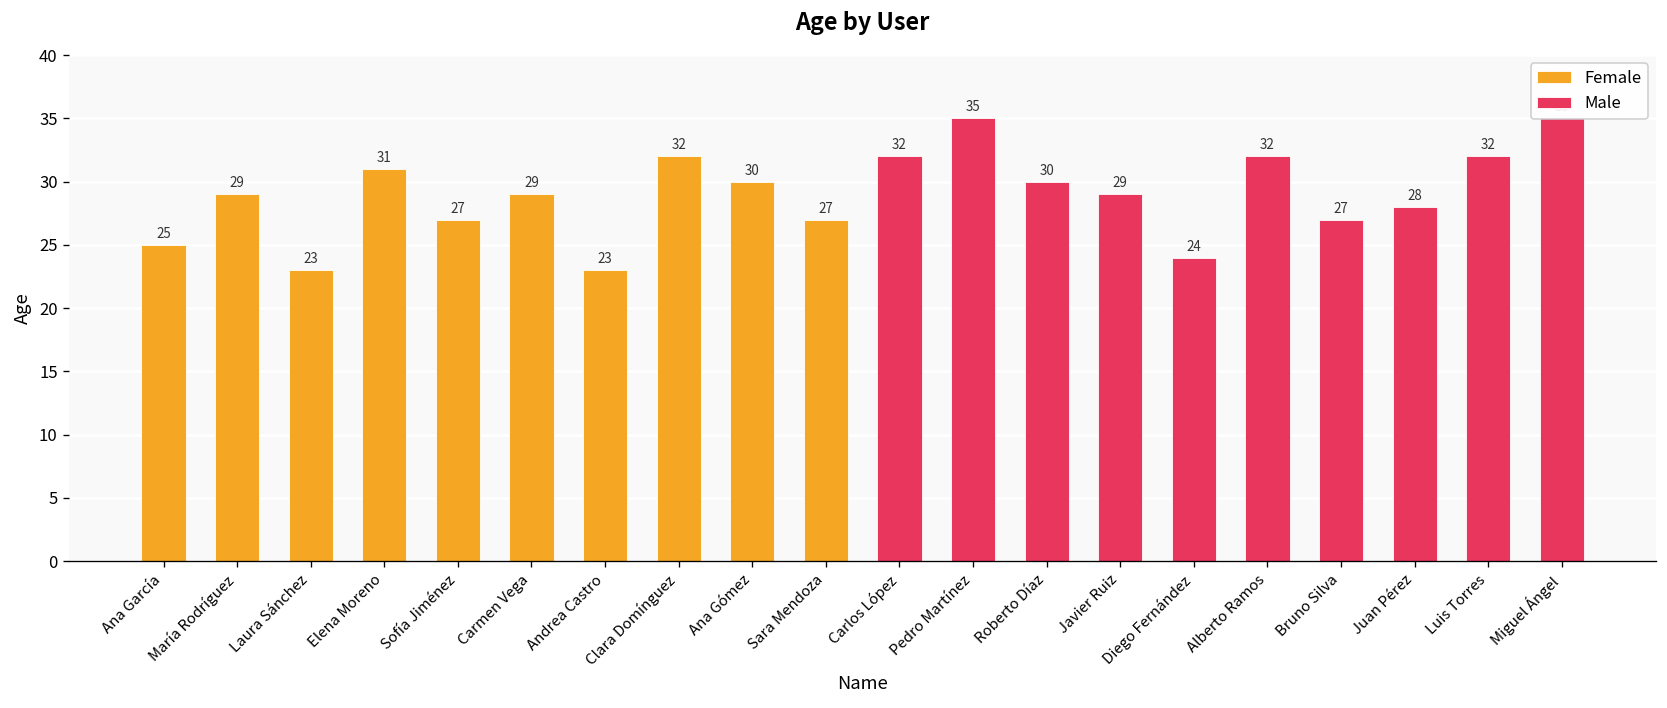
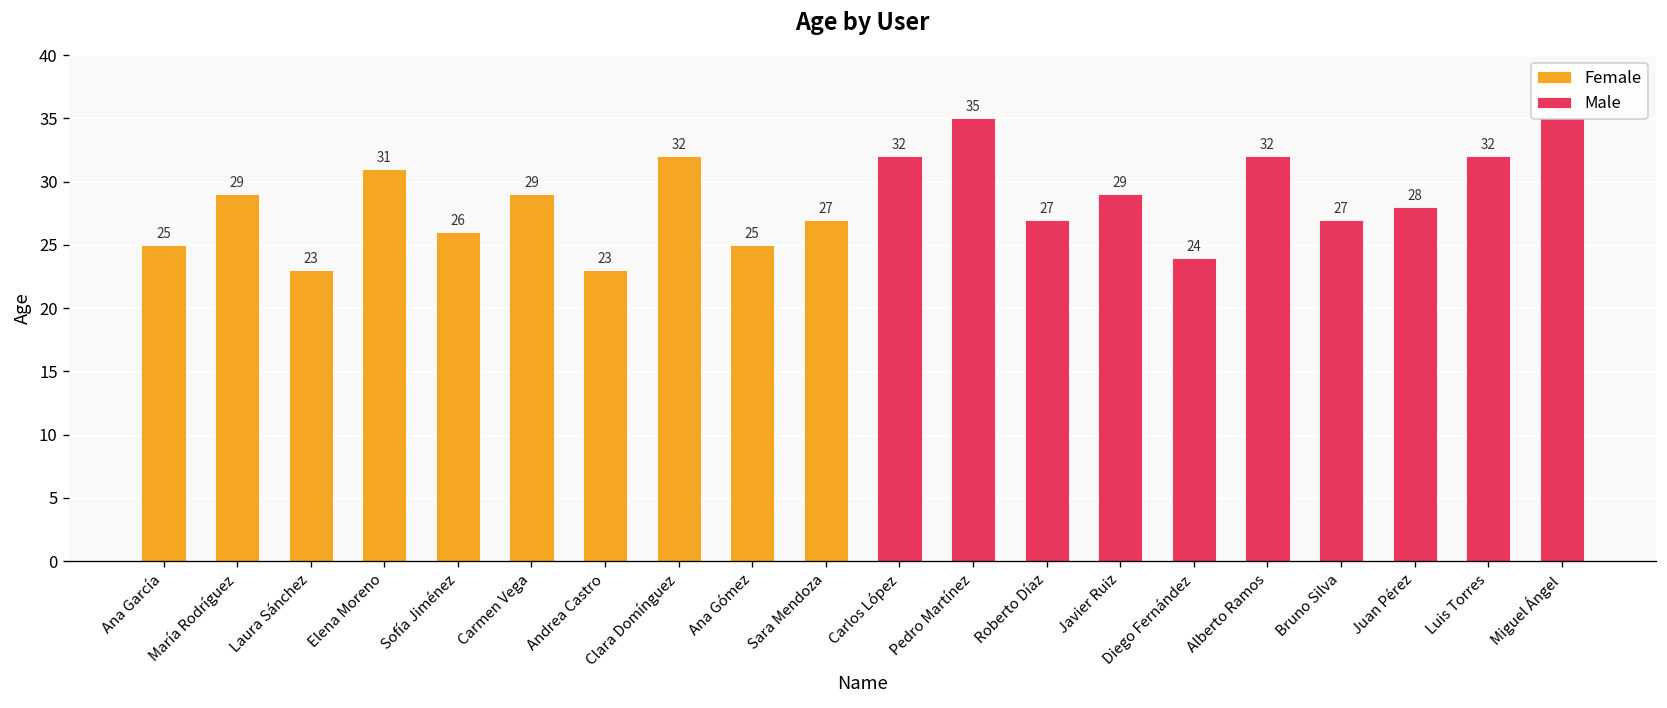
  {
    "Female": {
      "Ana García": 25,
      "María Rodríguez": 29,
      "Laura Sánchez": 23,
      "Elena Moreno": 31,
-     "Sofía Jiménez": 27,
+     "Sofía Jiménez": 26,
      "Carmen Vega": 29,
      "Andrea Castro": 23,
      "Clara Domínguez": 32,
-     "Ana Gómez": 30,
+     "Ana Gómez": 25,
      "Sara Mendoza": 27
    },
    "Male": {
      "Carlos López": 32,
      "Pedro Martínez": 35,
-     "Roberto Díaz": 30,
+     "Roberto Díaz": 27,
      "Javier Ruiz": 29,
      "Diego Fernández": 24,
      "Alberto Ramos": 32,
      "Bruno Silva": 27,
      "Juan Pérez": 28,
      "Luis Torres": 32
    }
  }
